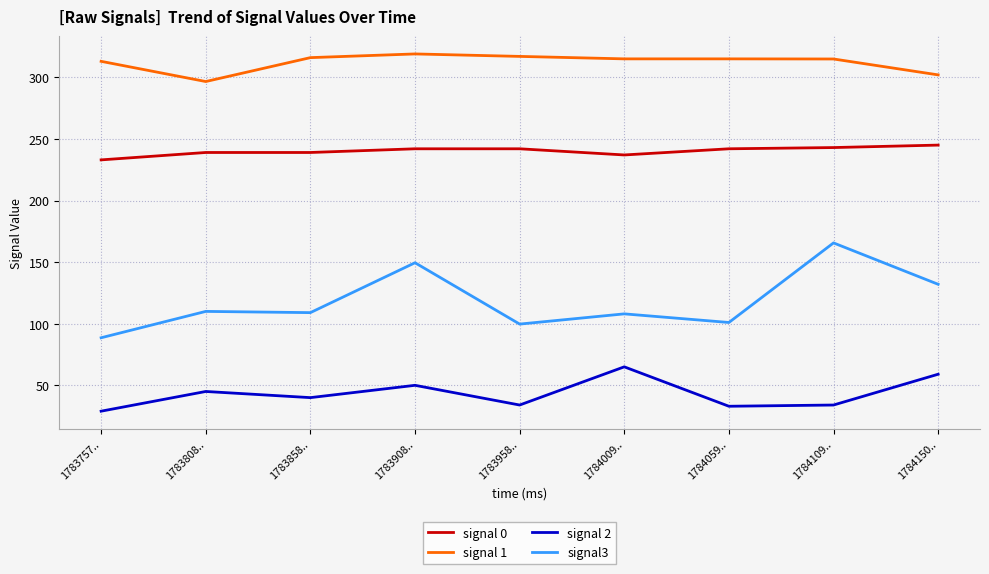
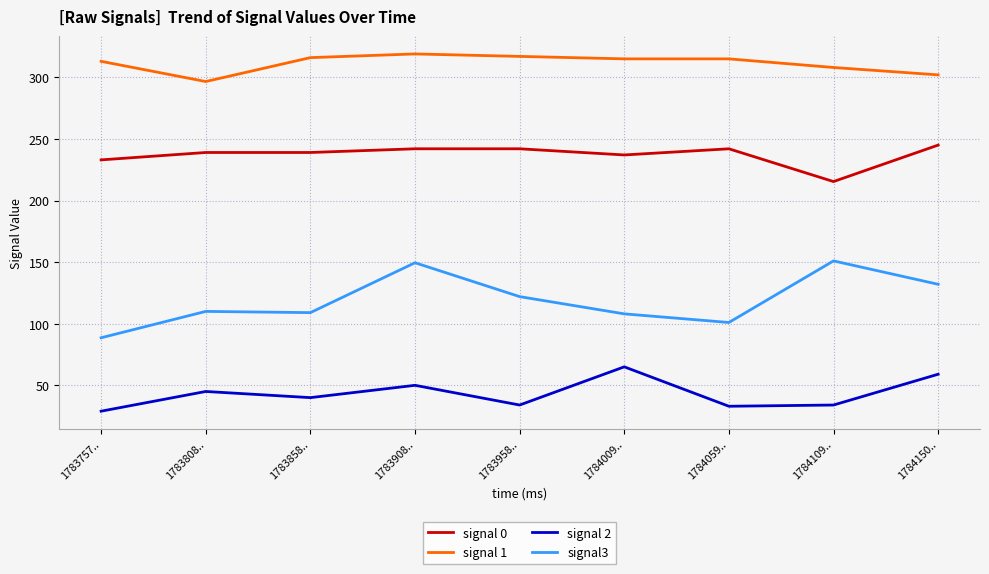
  {
    "signal 0": {
      "1783757..": 233,
      "1783808..": 239,
      "1783858..": 239,
      "1783908..": 242,
      "1783958..": 242,
      "1784009..": 237,
      "1784059..": 242,
-     "1784109..": 243,
+     "1784109..": 215,
      "1784150..": 245
    },
    "signal 1": {
      "1783757..": 313,
      "1783808..": 297,
      "1783858..": 316,
      "1783908..": 319,
      "1783958..": 317,
      "1784009..": 315,
      "1784059..": 315,
-     "1784109..": 315,
+     "1784109..": 308,
      "1784150..": 302
    },
    "signal 2": {
      "1783757..": 29,
      "1783808..": 45,
      "1783858..": 40,
      "1783908..": 50,
      "1783958..": 34,
      "1784009..": 65,
      "1784059..": 33,
      "1784109..": 34,
      "1784150..": 59
    },
    "signal3": {
      "1783757..": 89,
      "1783808..": 110,
      "1783858..": 109,
      "1783908..": 150,
-     "1783958..": 100,
+     "1783958..": 122,
      "1784009..": 108,
      "1784059..": 101,
-     "1784109..": 166,
+     "1784109..": 151,
      "1784150..": 132
    }
  }
